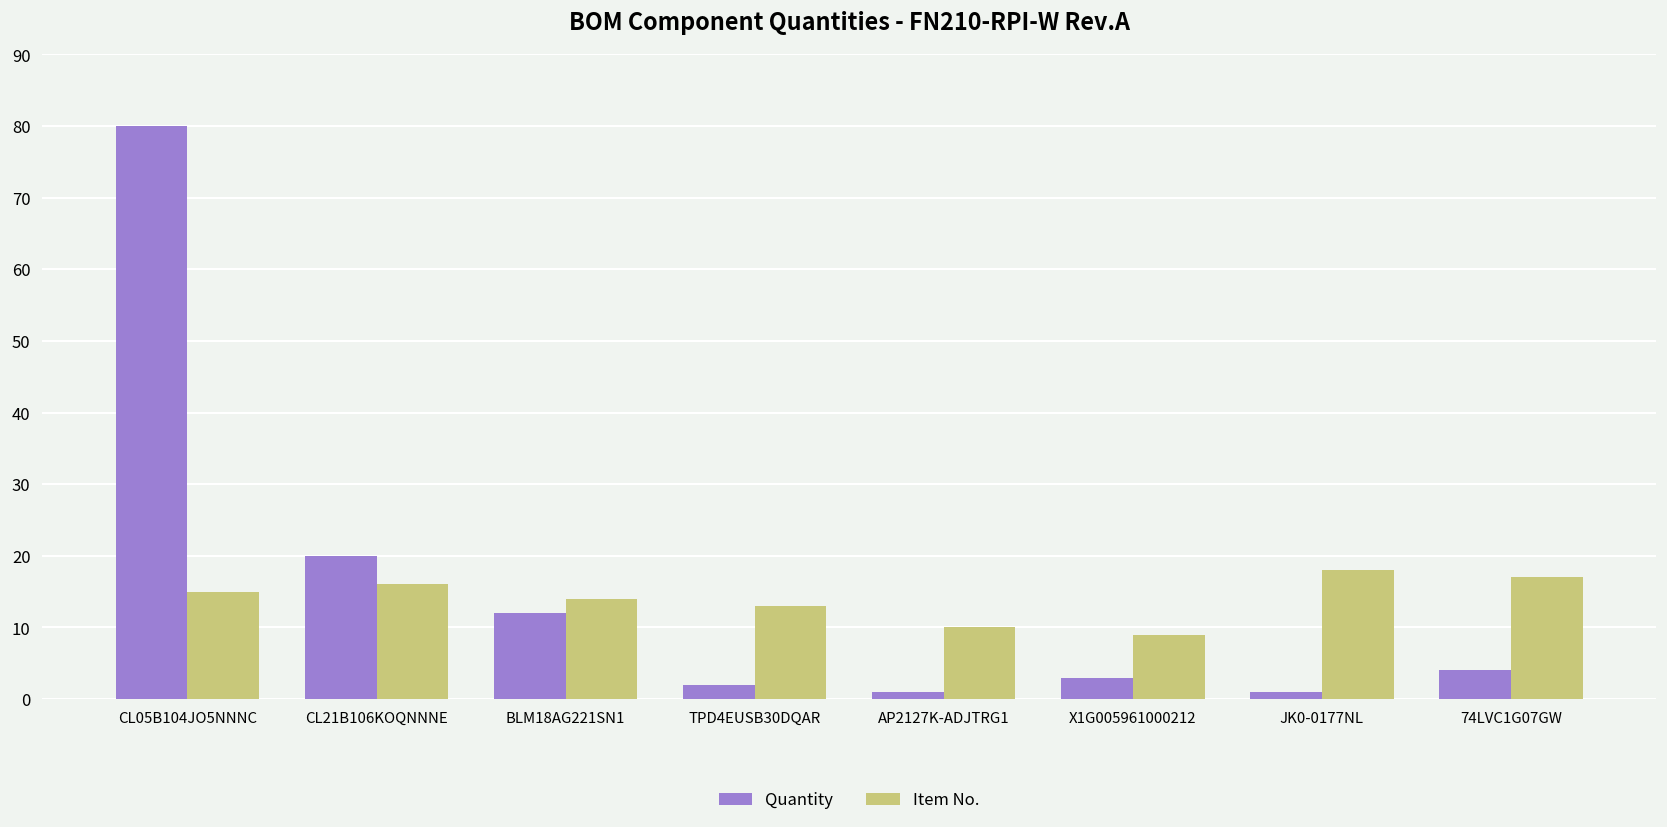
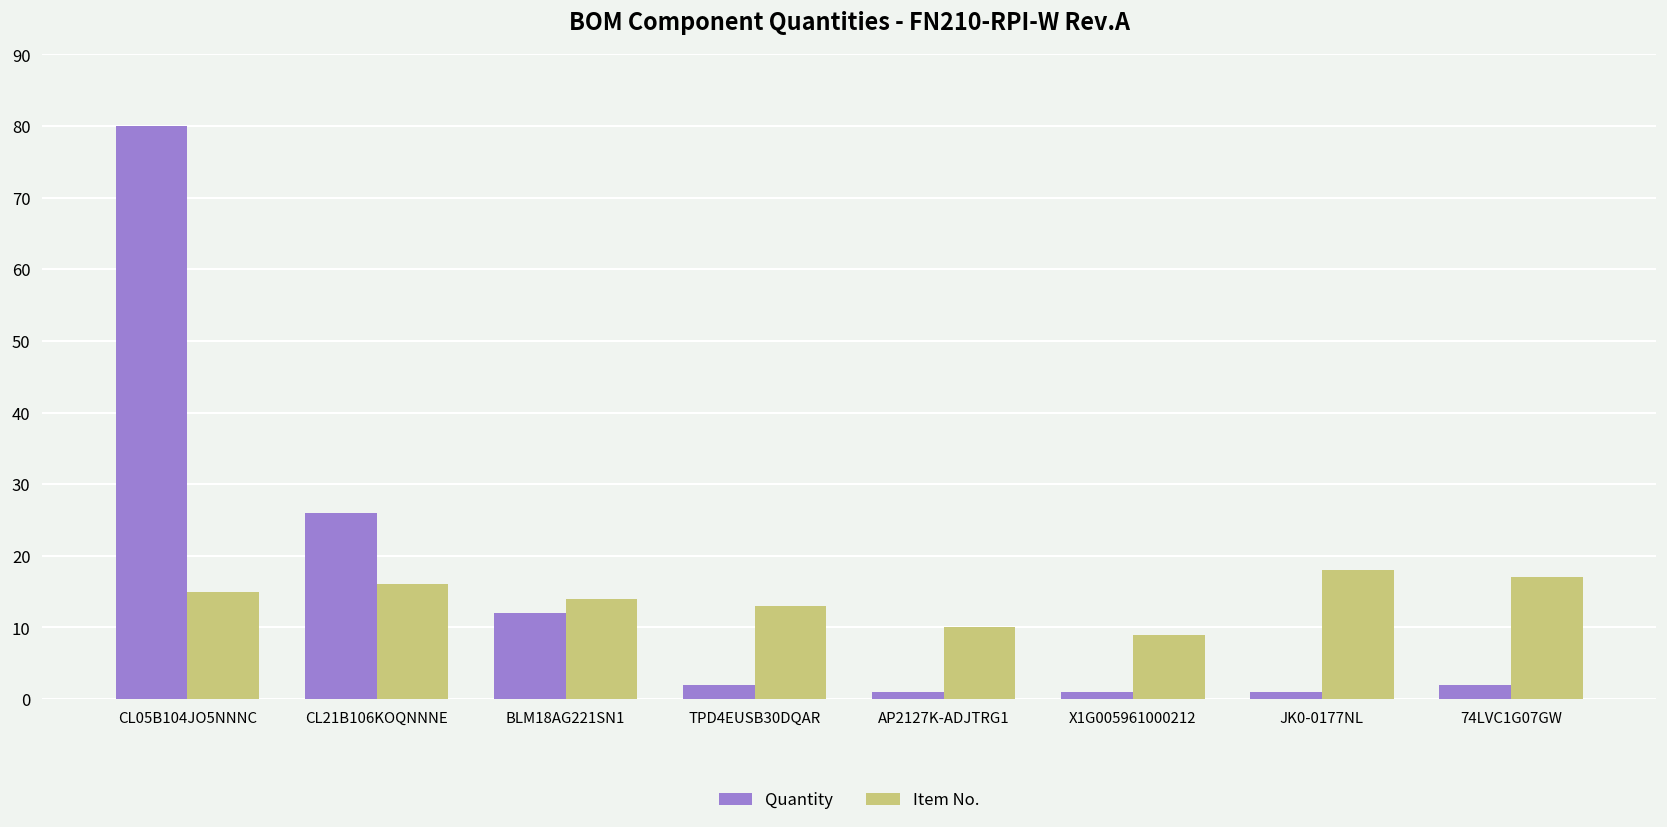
  {
    "Quantity": {
      "CL05B104JO5NNNC": 80,
-     "CL21B106KOQNNNE": 20,
+     "CL21B106KOQNNNE": 26,
      "BLM18AG221SN1": 12,
      "TPD4EUSB30DQAR": 2,
      "AP2127K-ADJTRG1": 1,
-     "X1G005961000212": 3,
+     "X1G005961000212": 1,
      "JK0-0177NL": 1,
-     "74LVC1G07GW": 4
+     "74LVC1G07GW": 2
    },
    "Item No.": {
      "CL05B104JO5NNNC": 15,
      "CL21B106KOQNNNE": 16,
      "BLM18AG221SN1": 14,
      "TPD4EUSB30DQAR": 13,
      "AP2127K-ADJTRG1": 10,
      "X1G005961000212": 9,
      "JK0-0177NL": 18,
      "74LVC1G07GW": 17
    }
  }
